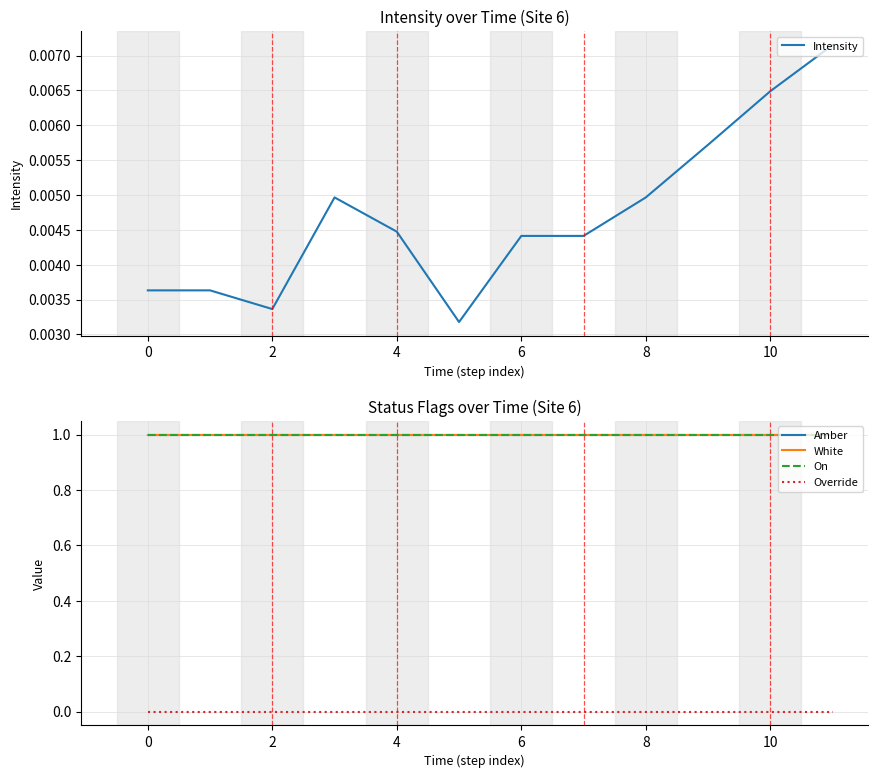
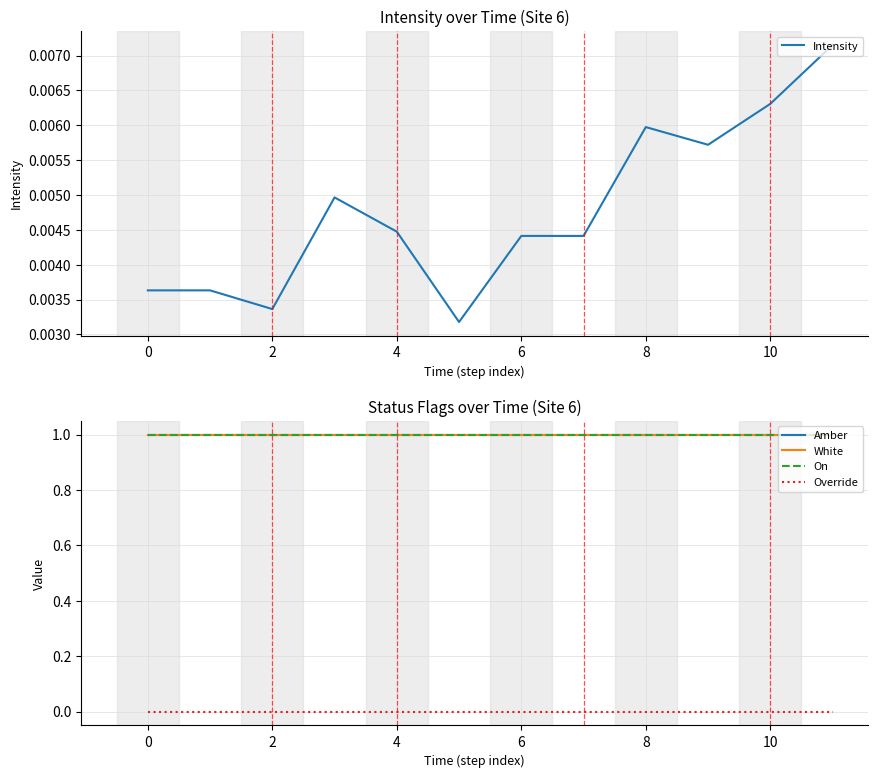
  {
    "Intensity over Time (Site 6)": {
      "0": 0.0036,
      "2": 0.0034,
      "4": 0.0045,
      "6": 0.0044,
-     "8": 0.0050,
-     "10": 0.0065
+     "8": 0.0060,
+     "10": 0.0063
    },
    "Status Flags over Time (Site 6)": {
      "On": {
        "0": 1.00,
        "2": 1.00,
        "4": 1.00,
        "6": 1.00,
        "8": 1.00,
        "10": 1.00
      },
      "Override": {
        "0": 0.00,
        "2": 0.00,
        "4": 0.00,
        "6": 0.00,
        "8": 0.00,
        "10": 0.00
      }
    }
  }
